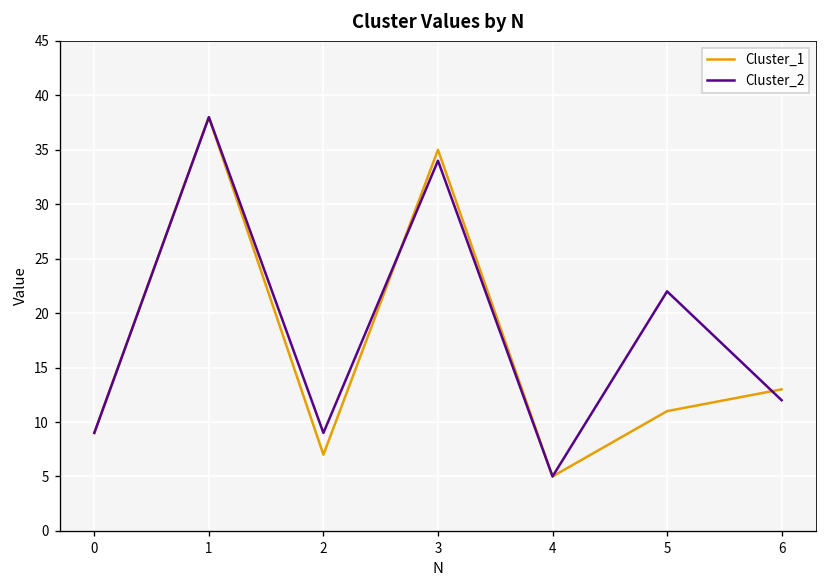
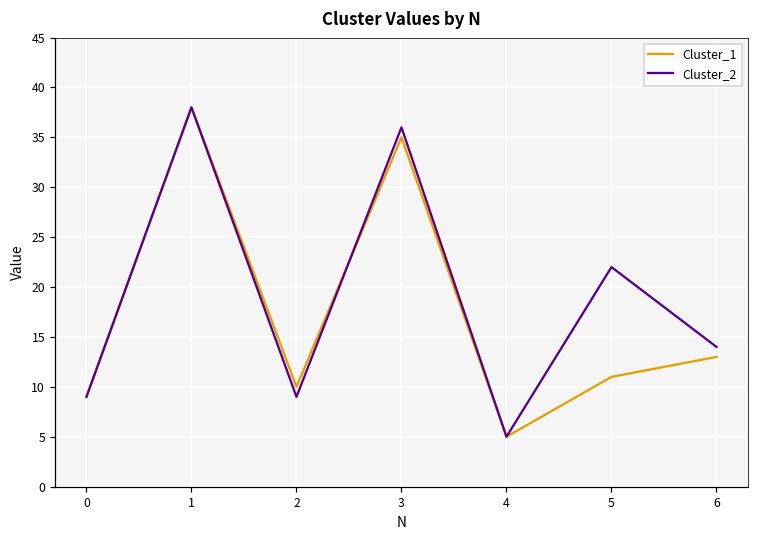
  {
    "Cluster_1": {
-     "2": 7,
+     "2": 10,
      "3": 35,
      "5": 11,
      "6": 13
    },
    "Cluster_2": {
      "2": 9,
-     "3": 34,
+     "3": 36,
      "5": 22,
-     "6": 12
+     "6": 14
    }
  }
